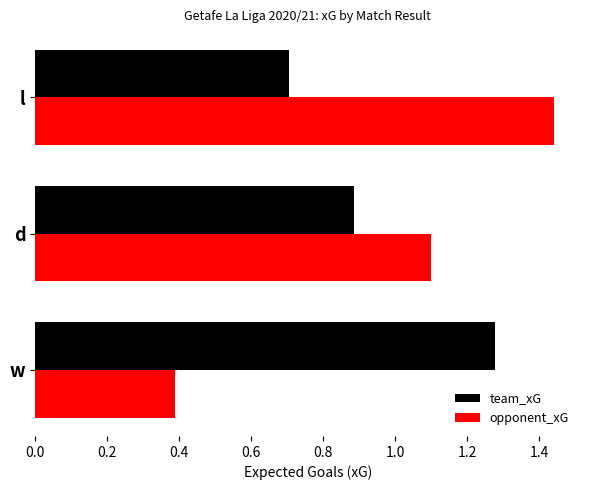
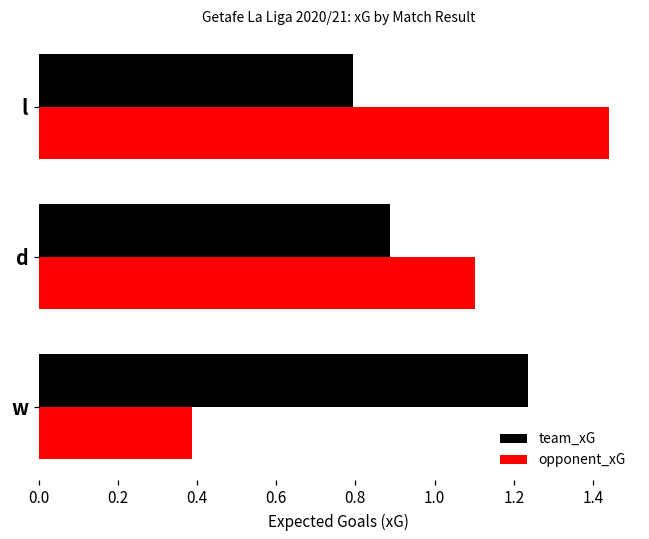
  {
    "team_xG": {
-     "l": 0.70,
+     "l": 0.79,
      "d": 0.89,
-     "w": 1.28
+     "w": 1.24
    },
    "opponent_xG": {
      "l": 1.44,
      "d": 1.10,
      "w": 0.39
    }
  }
